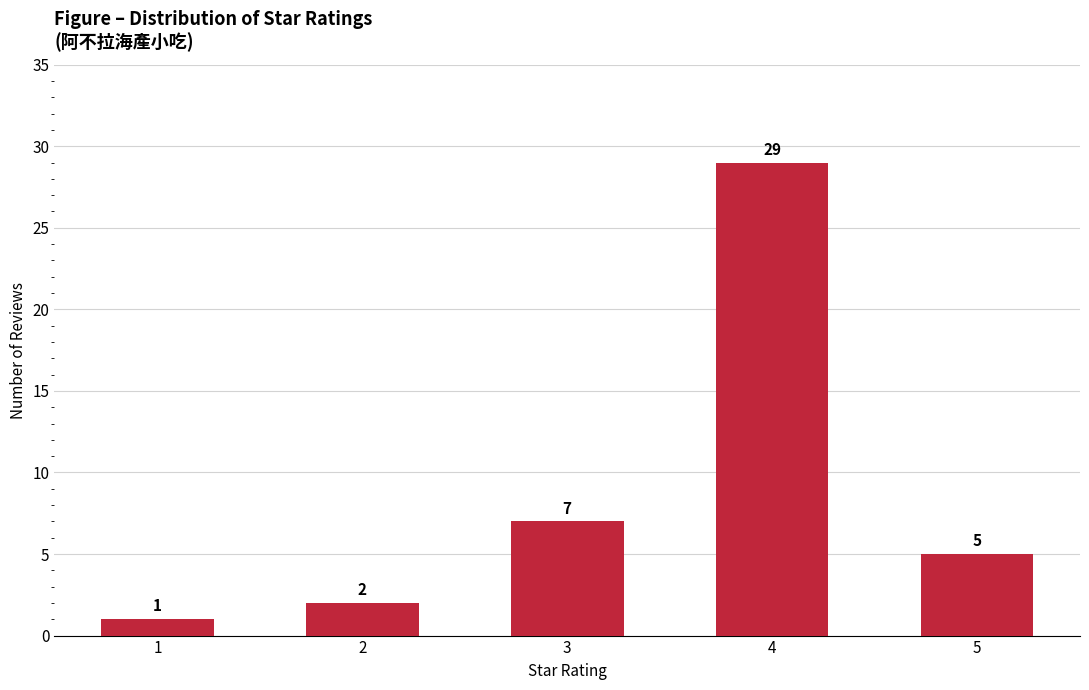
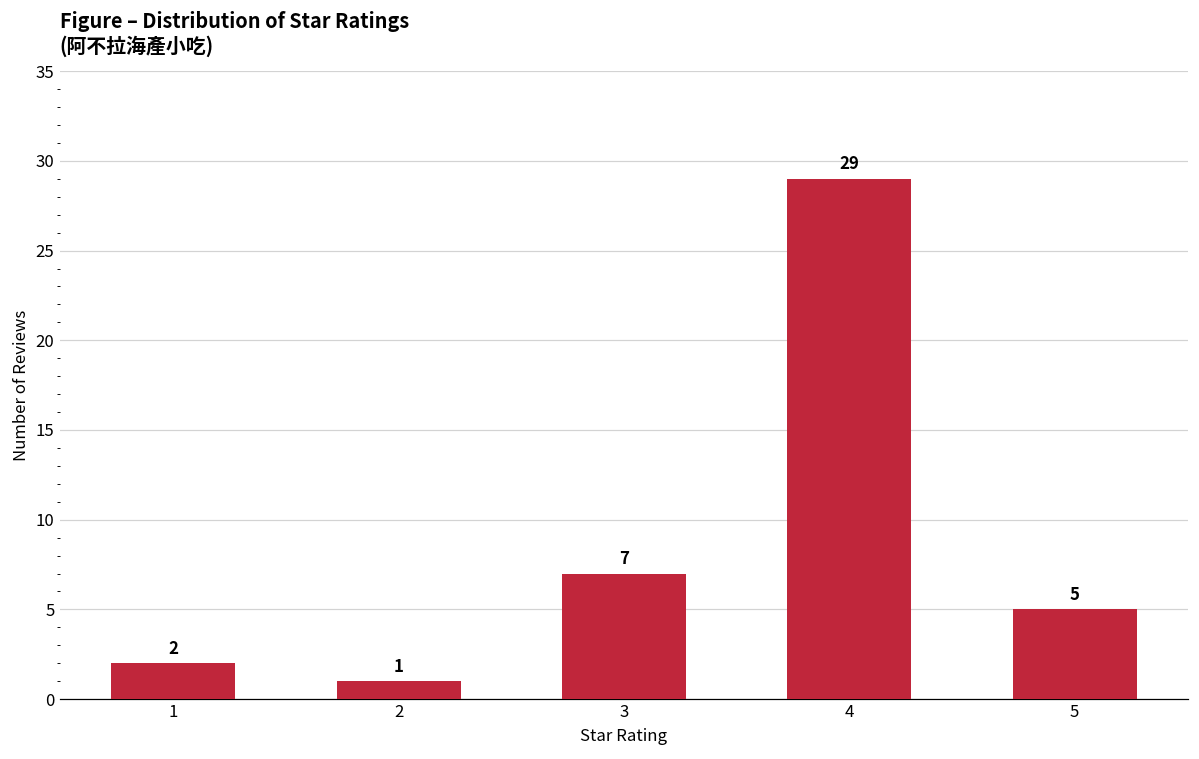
  {
-   "1": 1,
-   "2": 2,
+   "1": 2,
+   "2": 1,
    "3": 7,
    "4": 29,
    "5": 5
  }
